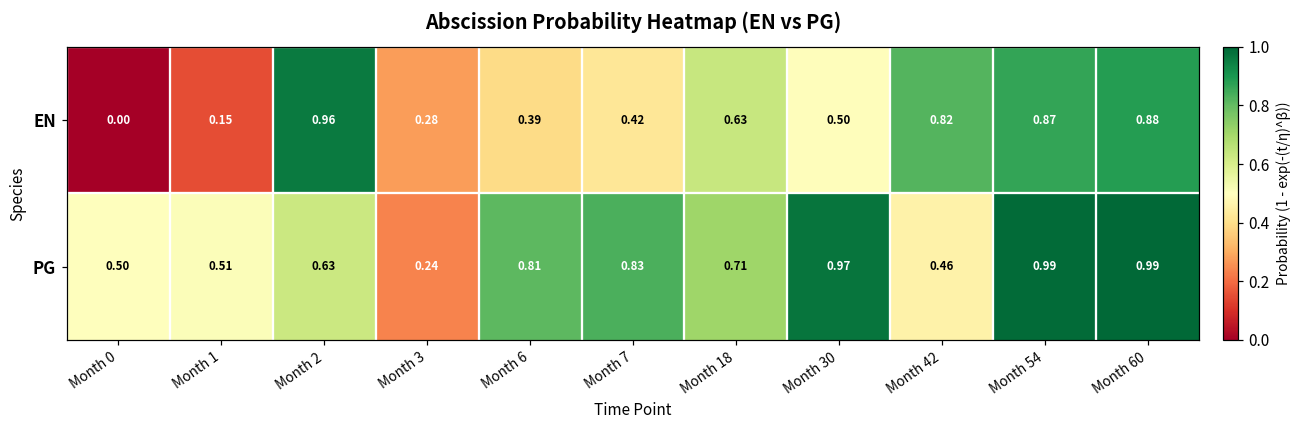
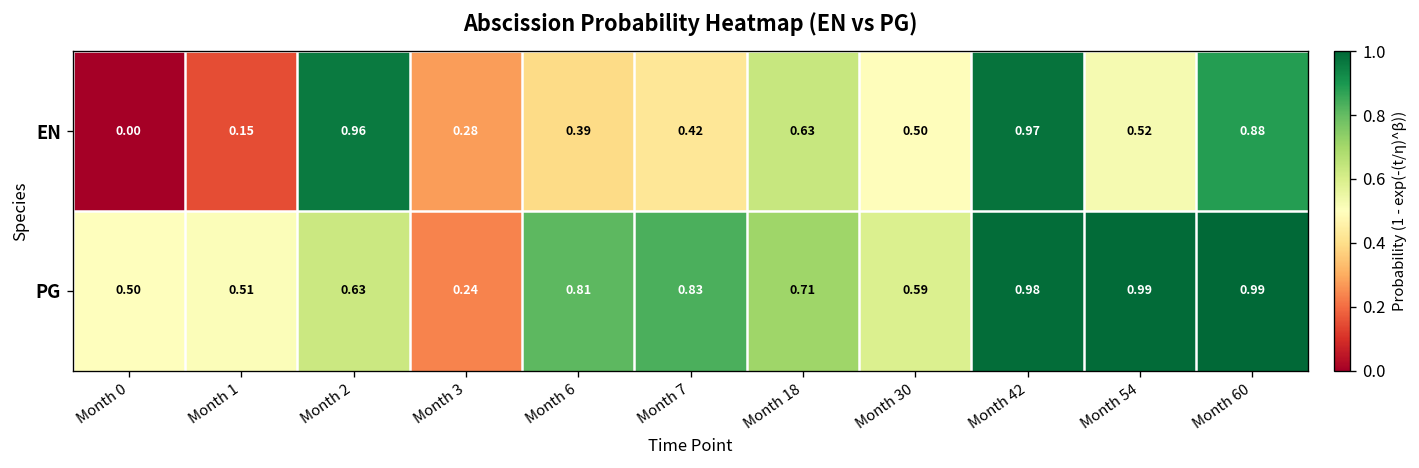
  {
    "EN": {
      "Month 0": 0.00,
      "Month 1": 0.15,
      "Month 2": 0.96,
      "Month 3": 0.28,
      "Month 6": 0.39,
      "Month 7": 0.42,
      "Month 18": 0.63,
      "Month 30": 0.50,
-     "Month 42": 0.82,
-     "Month 54": 0.87,
+     "Month 42": 0.97,
+     "Month 54": 0.52,
      "Month 60": 0.88
    },
    "PG": {
      "Month 0": 0.50,
      "Month 1": 0.51,
      "Month 2": 0.63,
      "Month 3": 0.24,
      "Month 6": 0.81,
      "Month 7": 0.83,
      "Month 18": 0.71,
-     "Month 30": 0.97,
-     "Month 42": 0.46,
+     "Month 30": 0.59,
+     "Month 42": 0.98,
      "Month 54": 0.99,
      "Month 60": 0.99
    }
  }
